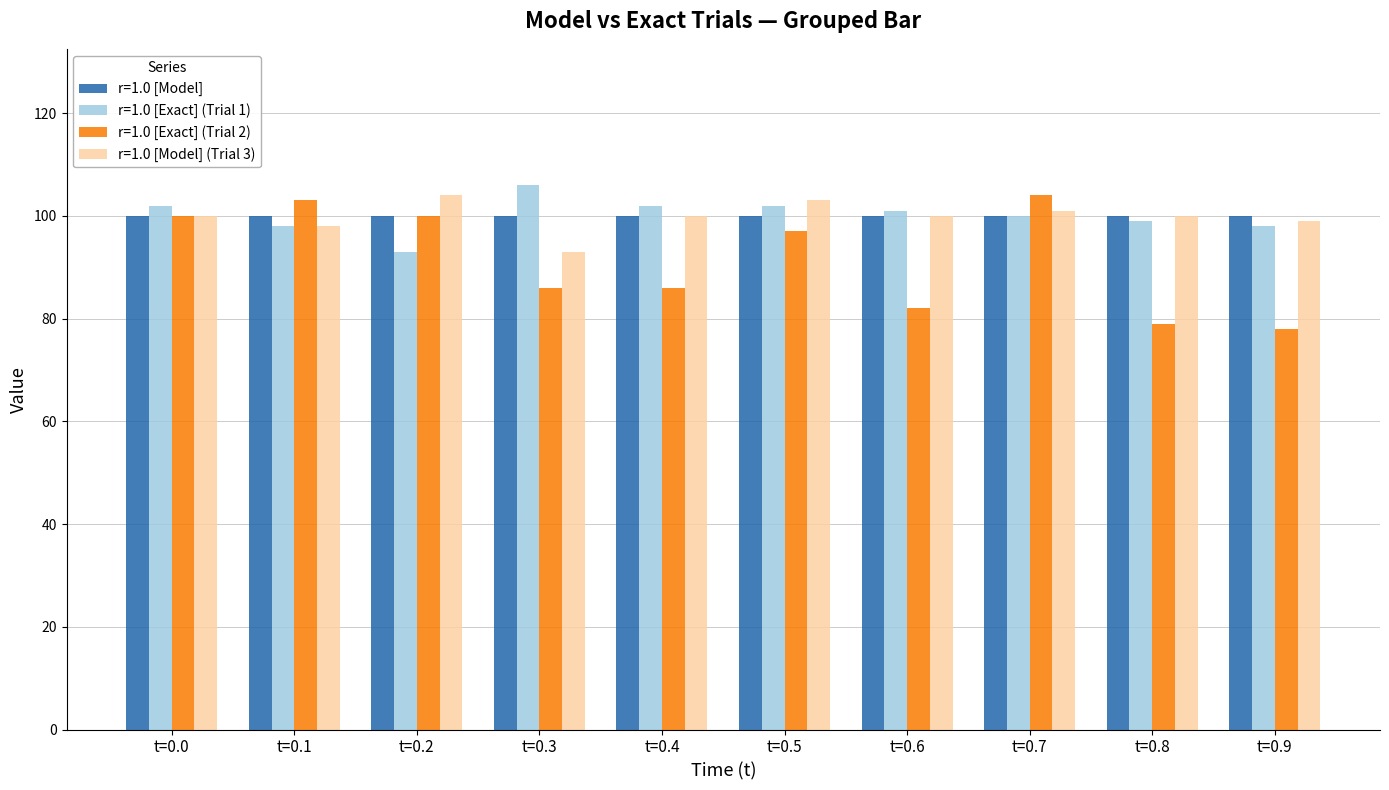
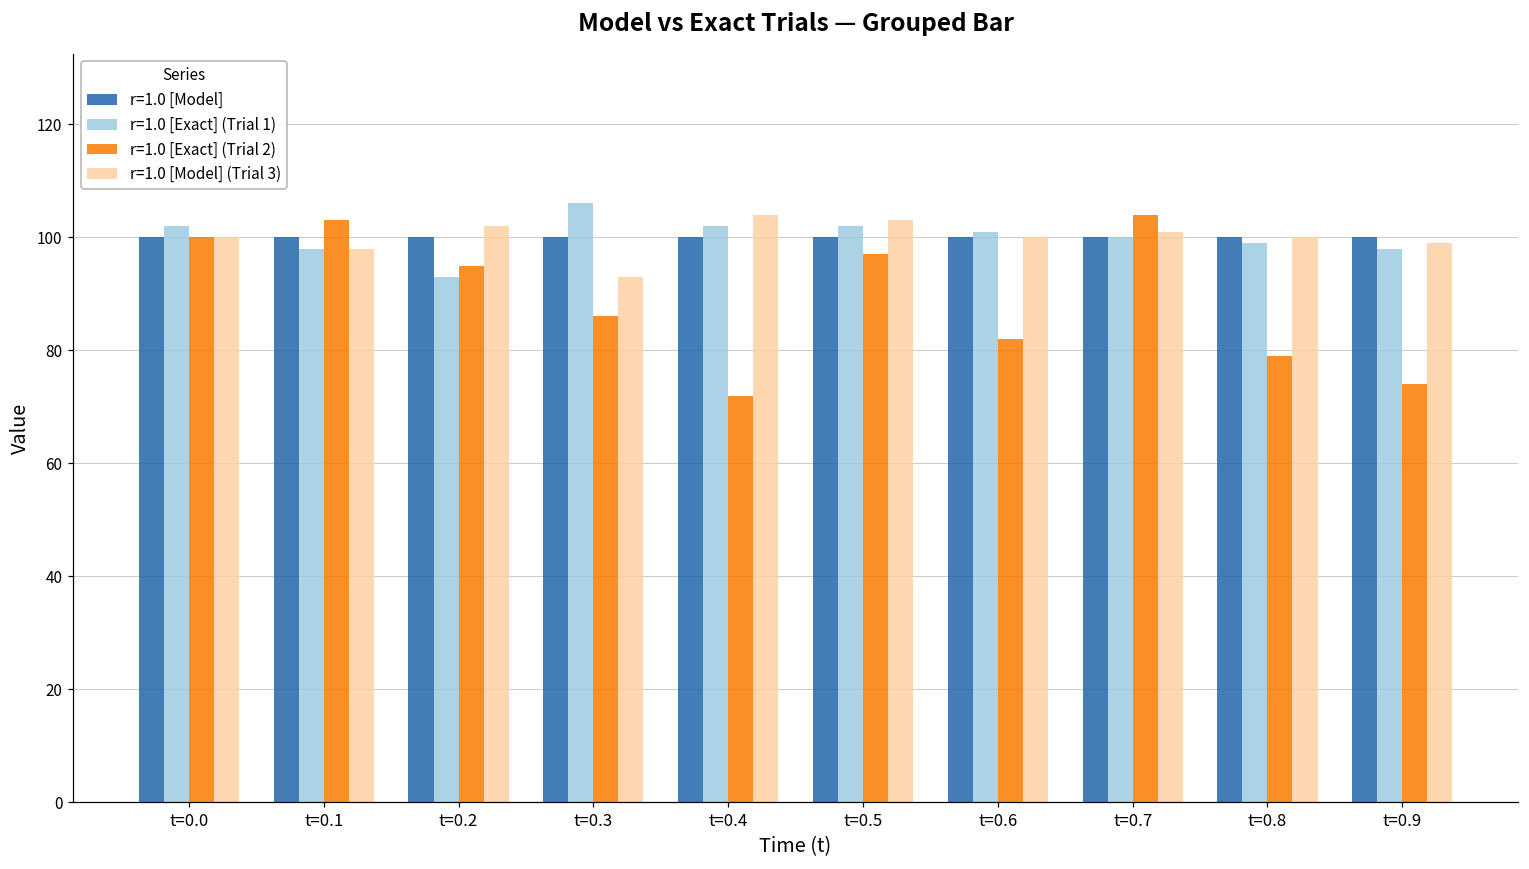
  {
    "r=1.0 [Model]": {
      "t=0.0": 100,
      "t=0.1": 100,
      "t=0.2": 100,
      "t=0.3": 100,
      "t=0.4": 100,
      "t=0.5": 100,
      "t=0.6": 100,
      "t=0.7": 100,
      "t=0.8": 100,
      "t=0.9": 100
    },
    "r=1.0 [Exact] (Trial 1)": {
      "t=0.0": 102,
      "t=0.1": 98,
      "t=0.2": 93,
      "t=0.3": 106,
      "t=0.4": 102,
      "t=0.5": 102,
      "t=0.6": 101,
      "t=0.7": 100,
      "t=0.8": 99,
      "t=0.9": 98
    },
    "r=1.0 [Exact] (Trial 2)": {
      "t=0.0": 100,
      "t=0.1": 103,
-     "t=0.2": 100,
+     "t=0.2": 95,
      "t=0.3": 86,
-     "t=0.4": 86,
+     "t=0.4": 72,
      "t=0.5": 97,
      "t=0.6": 82,
      "t=0.7": 104,
      "t=0.8": 79,
-     "t=0.9": 78
+     "t=0.9": 74
    },
    "r=1.0 [Model] (Trial 3)": {
      "t=0.0": 100,
      "t=0.1": 98,
-     "t=0.2": 104,
+     "t=0.2": 102,
      "t=0.3": 93,
-     "t=0.4": 100,
+     "t=0.4": 104,
      "t=0.5": 103,
      "t=0.6": 100,
      "t=0.7": 101,
      "t=0.8": 100,
      "t=0.9": 99
    }
  }
